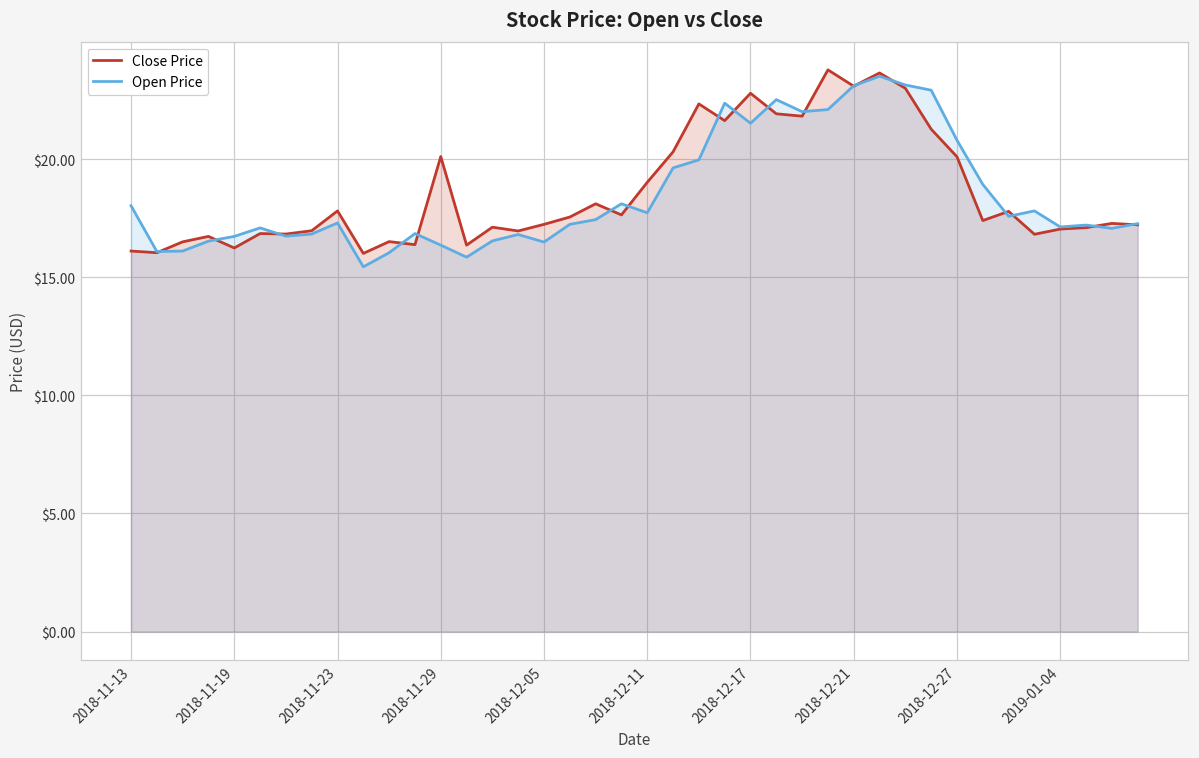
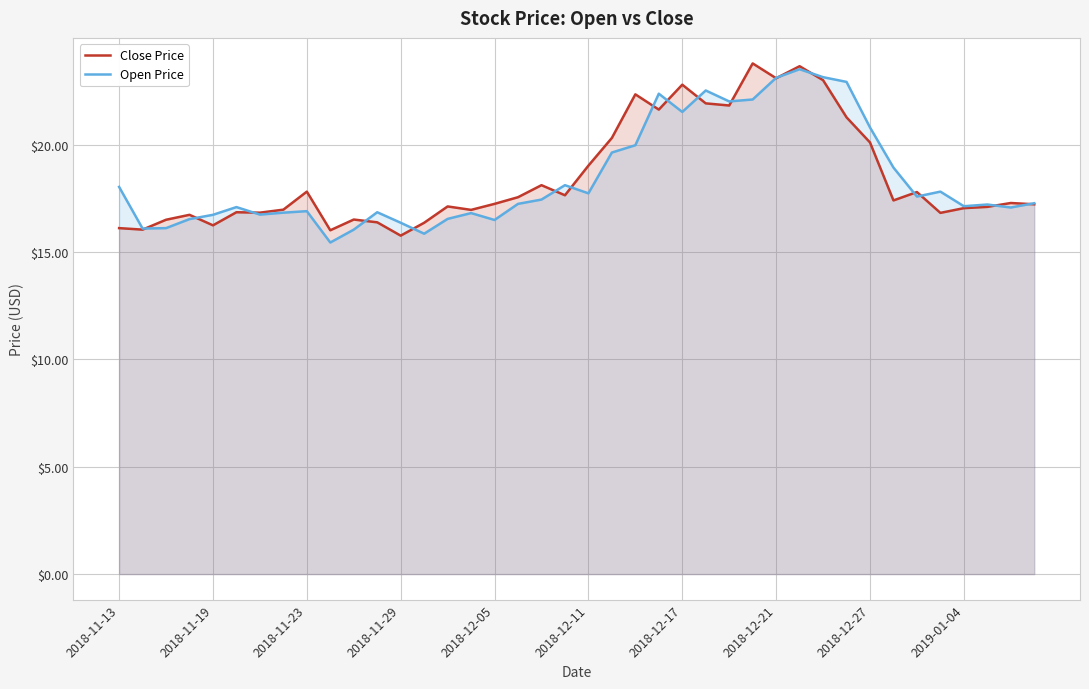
  {
    "Close Price": {
      "2018-11-13": "$16.1",
      "2018-11-19": "$16.2",
      "2018-11-23": "$17.8",
-     "2018-11-29": "$20.1",
+     "2018-11-29": "$15.8",
      "2018-12-05": "$17.2",
      "2018-12-11": "$19.0",
      "2018-12-17": "$22.8",
      "2018-12-27": "$20.1"
    },
    "Open Price": {
      "2018-11-13": "$18.0",
      "2018-11-19": "$16.7",
-     "2018-11-23": "$17.3",
+     "2018-11-23": "$16.9",
      "2018-11-29": "$16.4",
      "2018-12-05": "$16.5",
      "2018-12-11": "$17.7",
      "2018-12-17": "$21.5",
      "2018-12-27": "$20.8"
    }
  }
